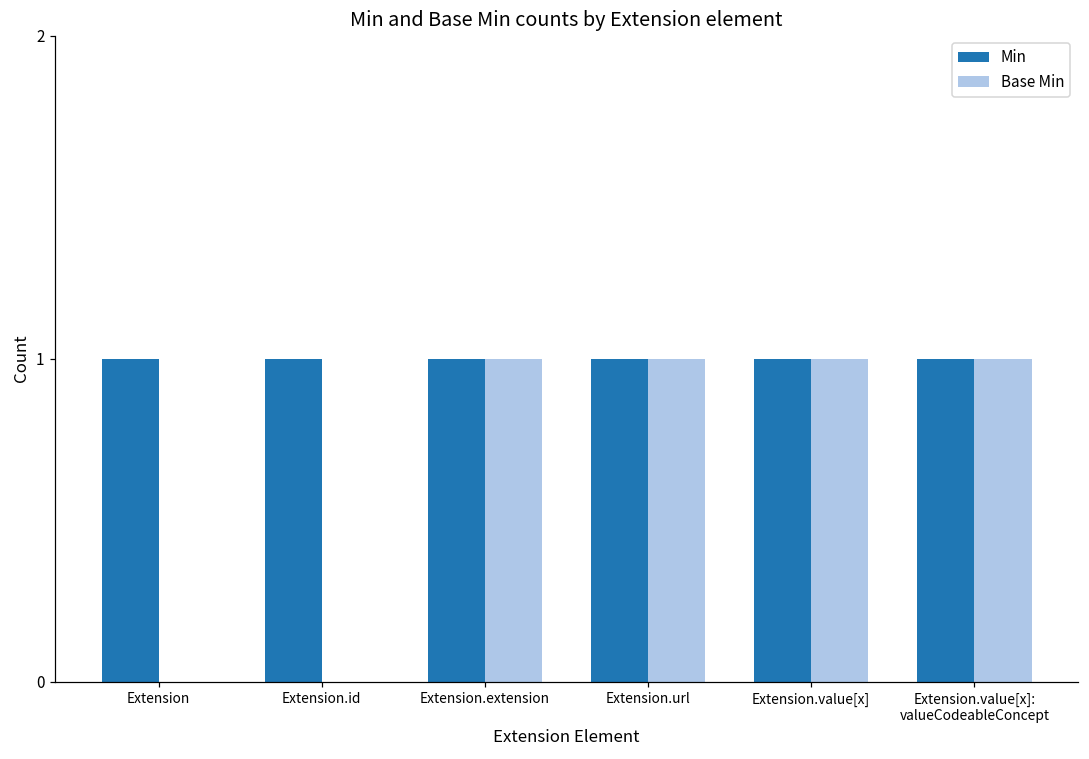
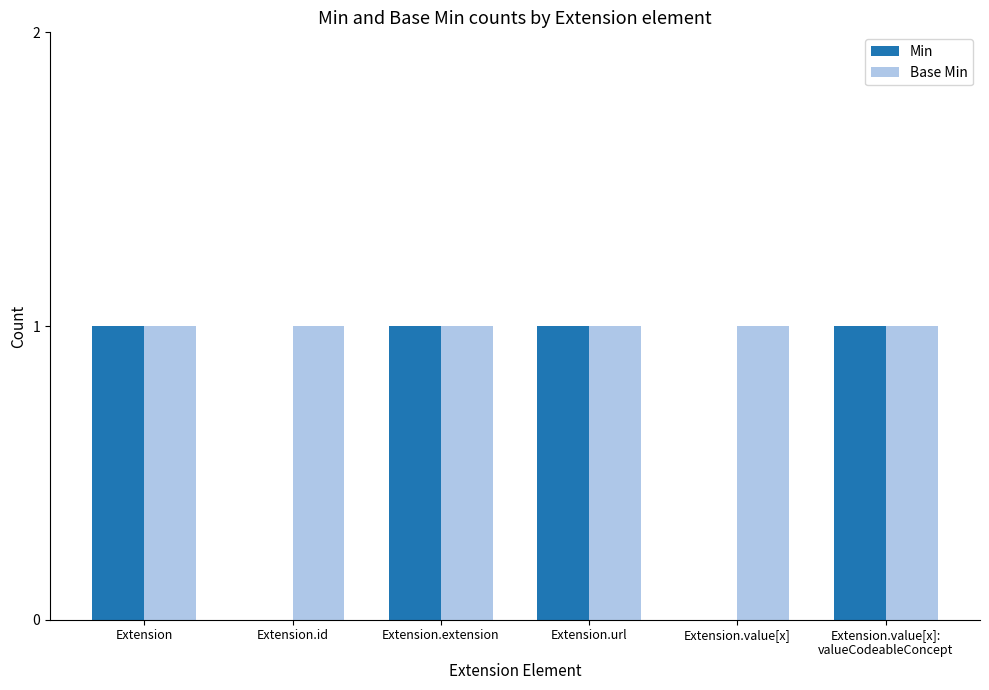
  {
    "Min": {
      "Extension": 1,
-     "Extension.id": 1,
+     "Extension.id": 0,
      "Extension.extension": 1,
      "Extension.url": 1,
-     "Extension.value[x]": 1,
+     "Extension.value[x]": 0,
      "Extension.value[x]: valueCodeableConcept": 1
    },
    "Base Min": {
-     "Extension": 0,
-     "Extension.id": 0,
+     "Extension": 1,
+     "Extension.id": 1,
      "Extension.extension": 1,
      "Extension.url": 1,
      "Extension.value[x]": 1,
      "Extension.value[x]: valueCodeableConcept": 1
    }
  }
